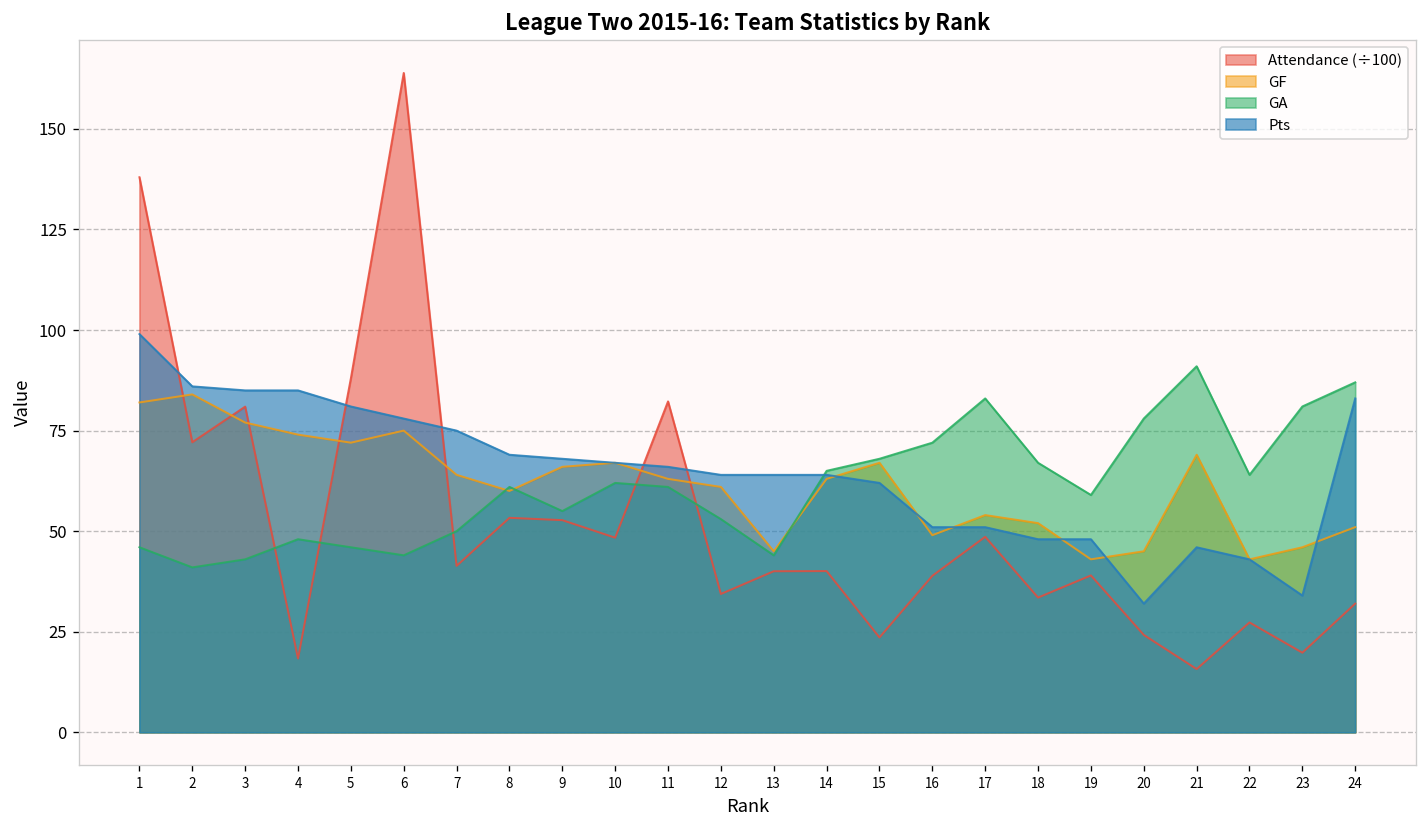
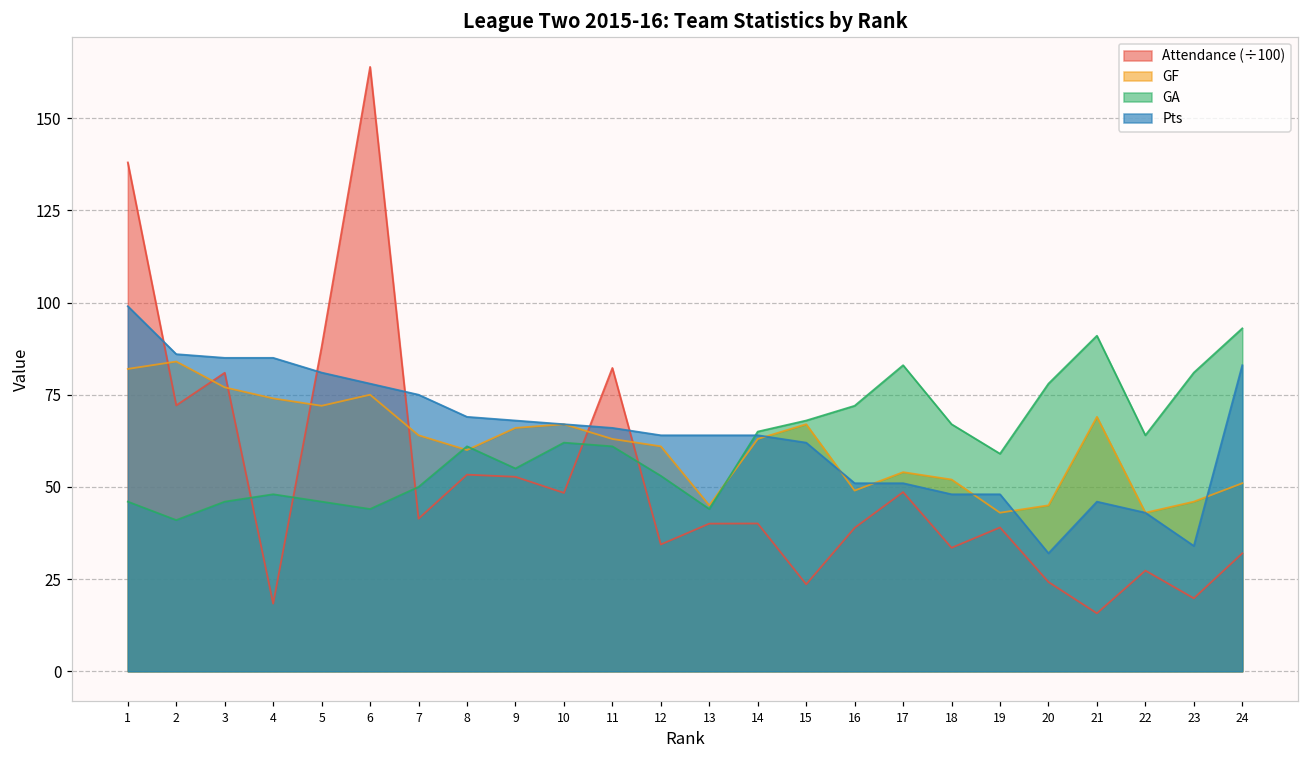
  {
    "Attendance (÷100)": {
      "1": 138,
      "2": 72,
      "3": 81,
      "4": 18,
      "5": 88,
      "6": 164,
      "7": 41,
      "8": 53,
      "9": 53,
      "10": 48,
      "11": 82,
      "12": 34,
      "13": 40,
      "14": 40,
      "15": 24,
      "16": 39,
      "17": 49,
      "18": 33,
      "19": 39,
      "20": 24,
      "21": 16,
      "22": 27,
      "23": 20,
      "24": 32
    },
    "GF": {
      "1": 82,
      "2": 84,
      "3": 77,
      "4": 74,
      "5": 72,
      "6": 75,
      "7": 64,
      "8": 60,
      "9": 66,
      "11": 63,
      "12": 61,
      "13": 45,
      "14": 63,
      "15": 67,
      "16": 49,
      "17": 54,
      "18": 52,
      "19": 43,
      "20": 45,
      "21": 69,
      "23": 46,
      "24": 51
    },
    "GA": {
      "1": 46,
      "2": 41,
-     "3": 43,
+     "3": 46,
      "4": 48,
      "5": 46,
      "6": 44,
      "7": 50,
      "8": 61,
      "9": 55,
      "10": 62,
      "11": 61,
      "12": 53,
      "13": 44,
      "14": 65,
      "15": 68,
      "16": 72,
      "17": 83,
      "18": 67,
      "19": 59,
      "20": 78,
      "21": 91,
      "22": 64,
      "23": 81,
-     "24": 87
+     "24": 93
    },
    "Pts": {
      "1": 99,
      "2": 86,
      "3": 85,
      "4": 85,
      "5": 81,
      "6": 78,
      "7": 75,
      "8": 69,
      "9": 68,
      "11": 66,
      "12": 64,
      "13": 64,
      "14": 64,
      "15": 62,
      "16": 51,
      "17": 51,
      "18": 48,
      "19": 48,
      "20": 32,
      "21": 46,
      "23": 34,
      "24": 83
    }
  }
